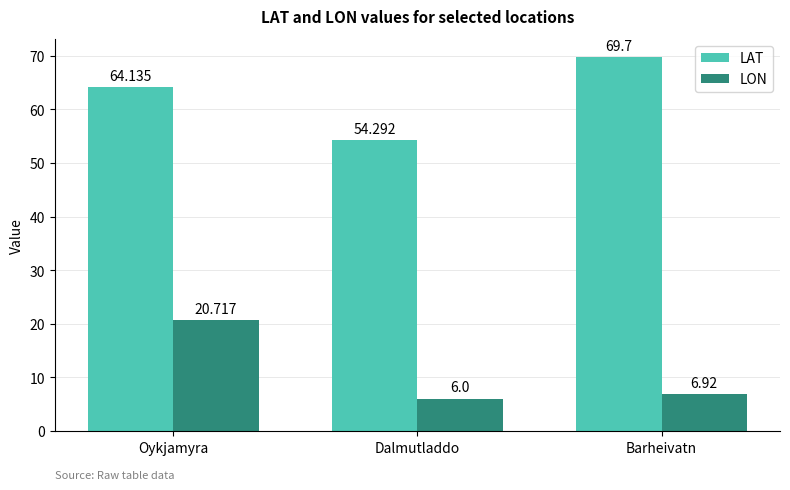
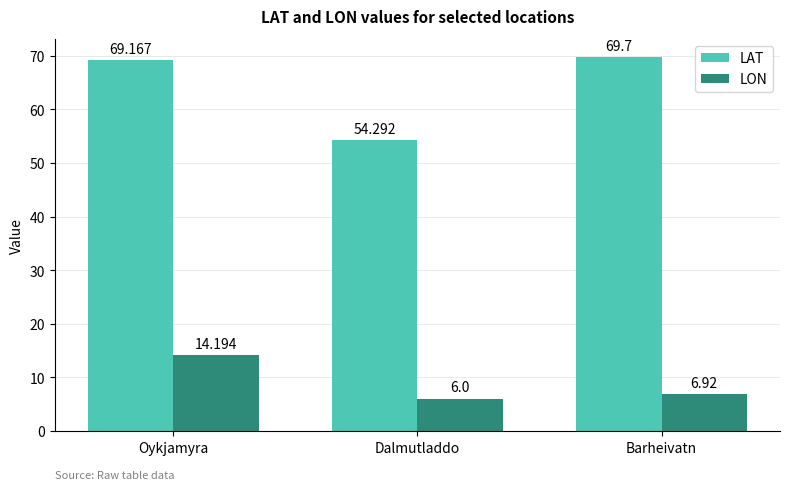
  {
    "LAT": {
-     "Oykjamyra": 64.135,
+     "Oykjamyra": 69.167,
      "Dalmutladdo": 54.292,
      "Barheivatn": 69.7
    },
    "LON": {
-     "Oykjamyra": 20.717,
+     "Oykjamyra": 14.194,
      "Dalmutladdo": 6.0,
      "Barheivatn": 6.92
    }
  }
